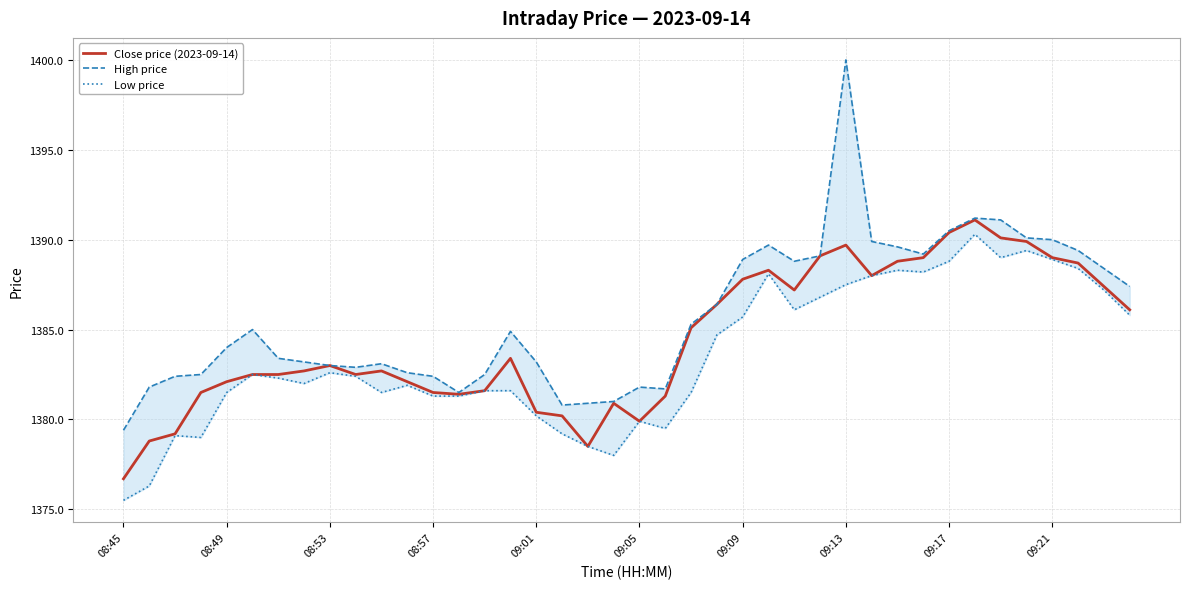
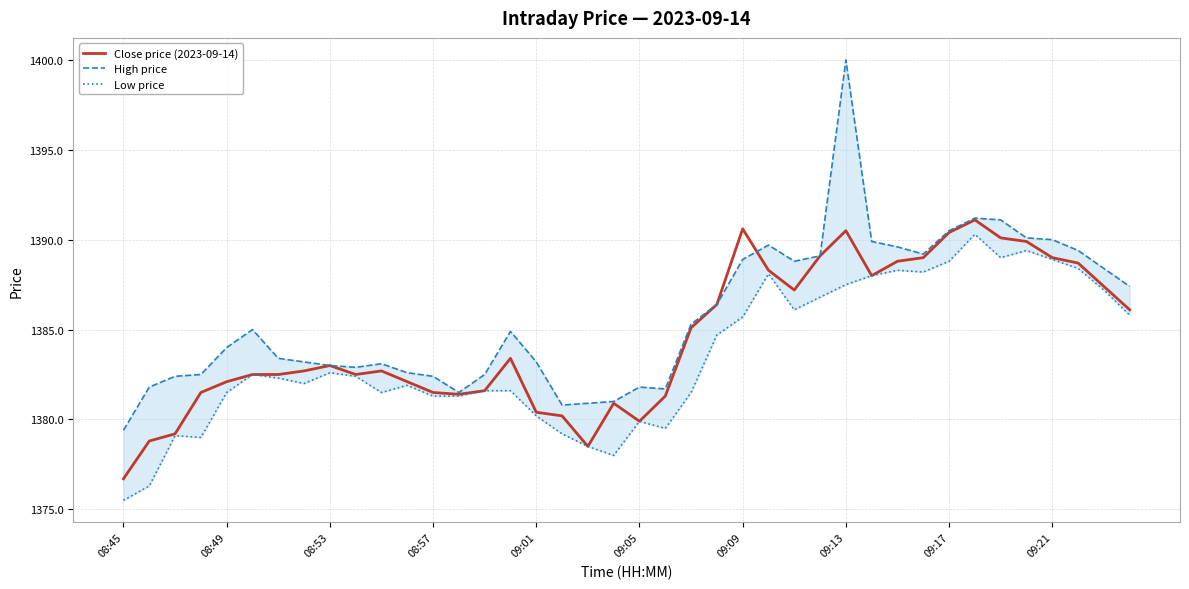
  {
    "Close price (2023-09-14)": {
      "08:45": 1376.7,
      "08:49": 1382.1,
      "08:57": 1381.5,
      "09:01": 1380.4,
-     "09:09": 1387.8,
-     "09:13": 1389.7
+     "09:09": 1390.6,
+     "09:13": 1390.5
    }
  }
